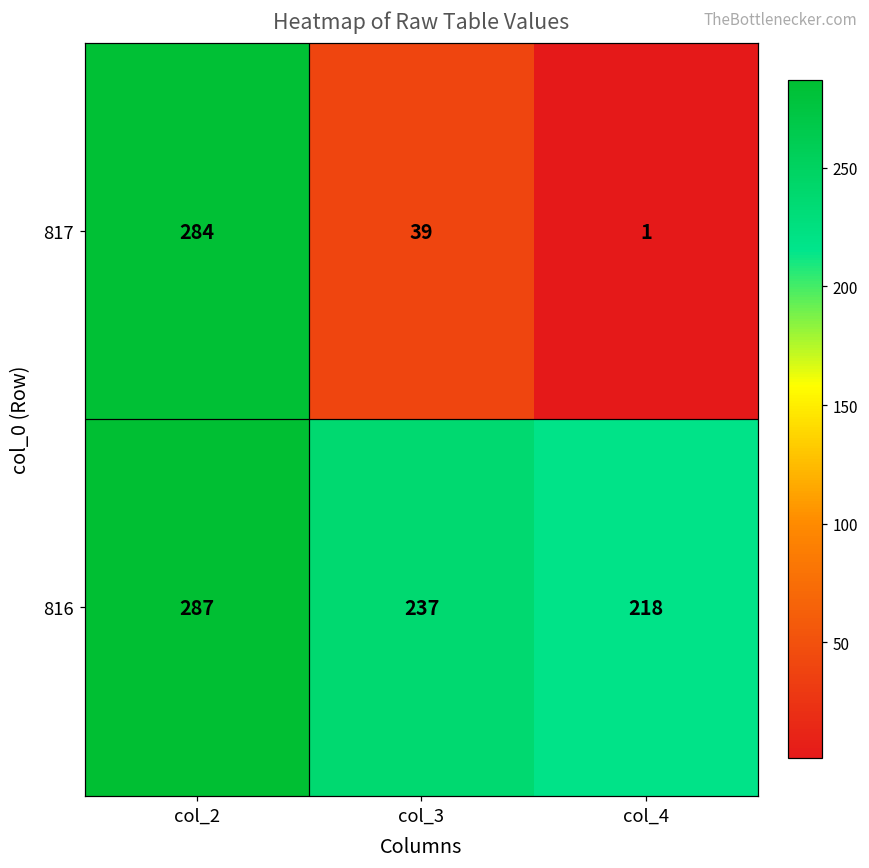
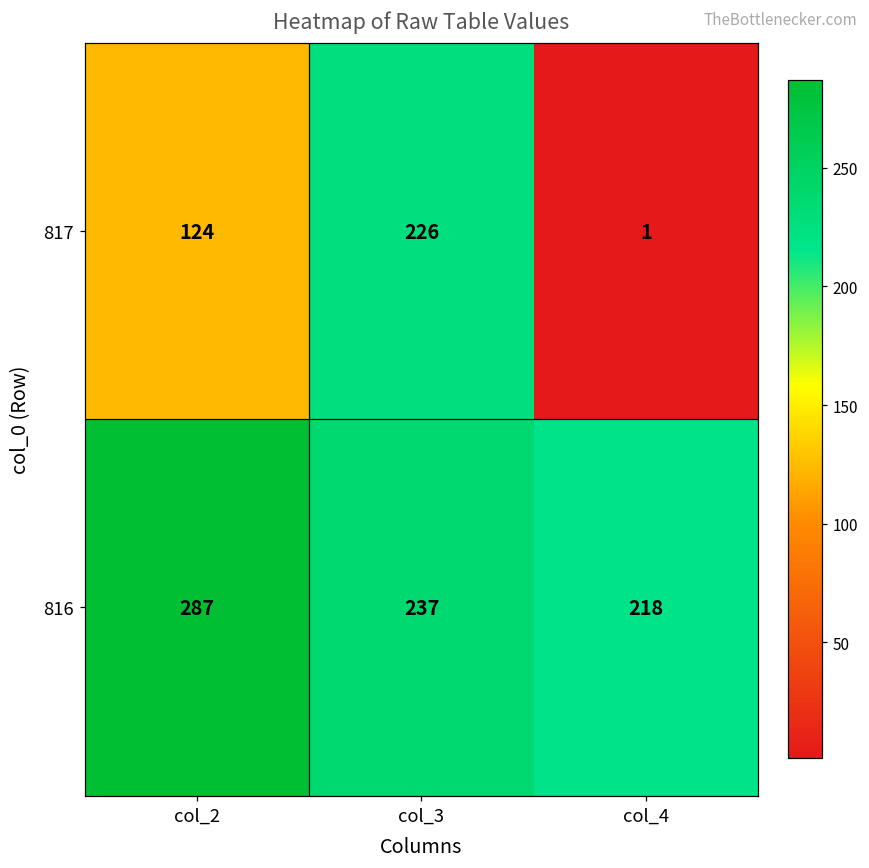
  {
    "817": {
-     "col_2": 284,
-     "col_3": 39,
+     "col_2": 124,
+     "col_3": 226,
      "col_4": 1
    },
    "816": {
      "col_2": 287,
      "col_3": 237,
      "col_4": 218
    }
  }
